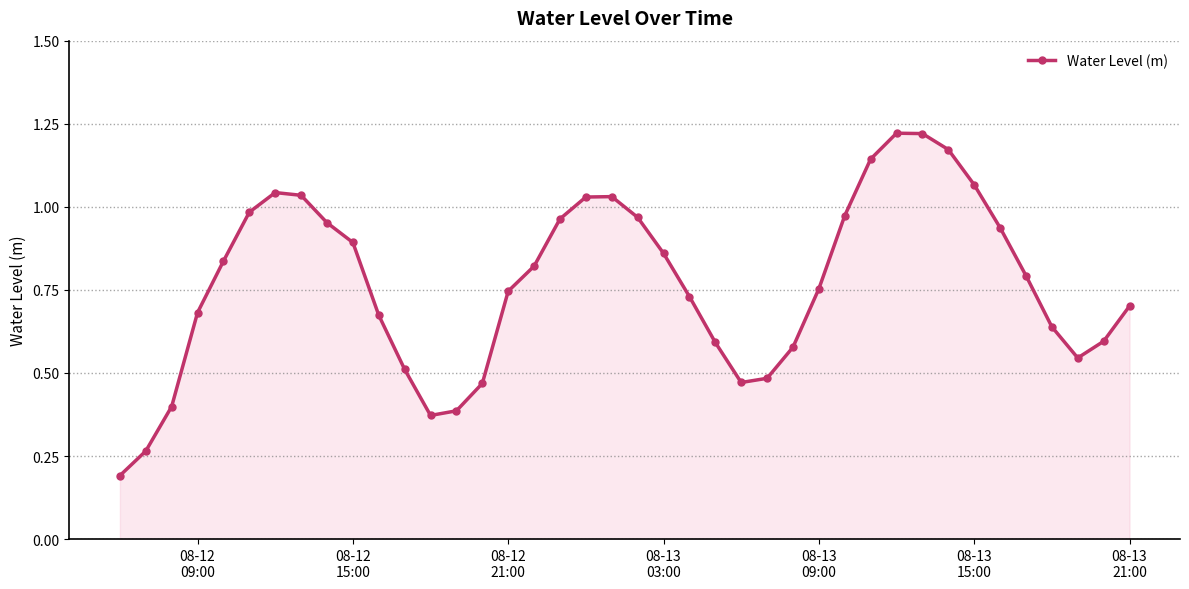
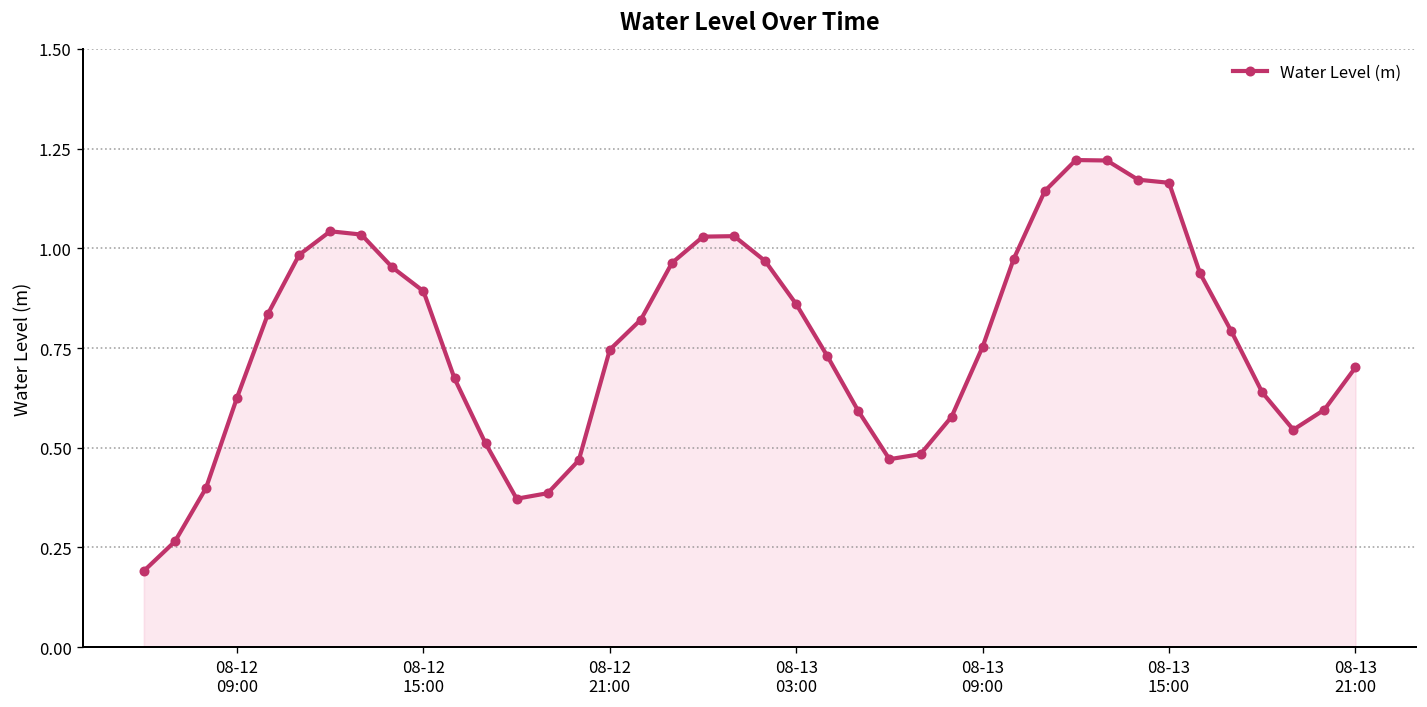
  {
-   "08-12 09:00": 0.68,
+   "08-12 09:00": 0.63,
    "08-12 15:00": 0.89,
    "08-12 21:00": 0.75,
    "08-13 03:00": 0.86,
    "08-13 09:00": 0.75,
-   "08-13 15:00": 1.07,
+   "08-13 15:00": 1.16,
    "08-13 21:00": 0.70
  }
